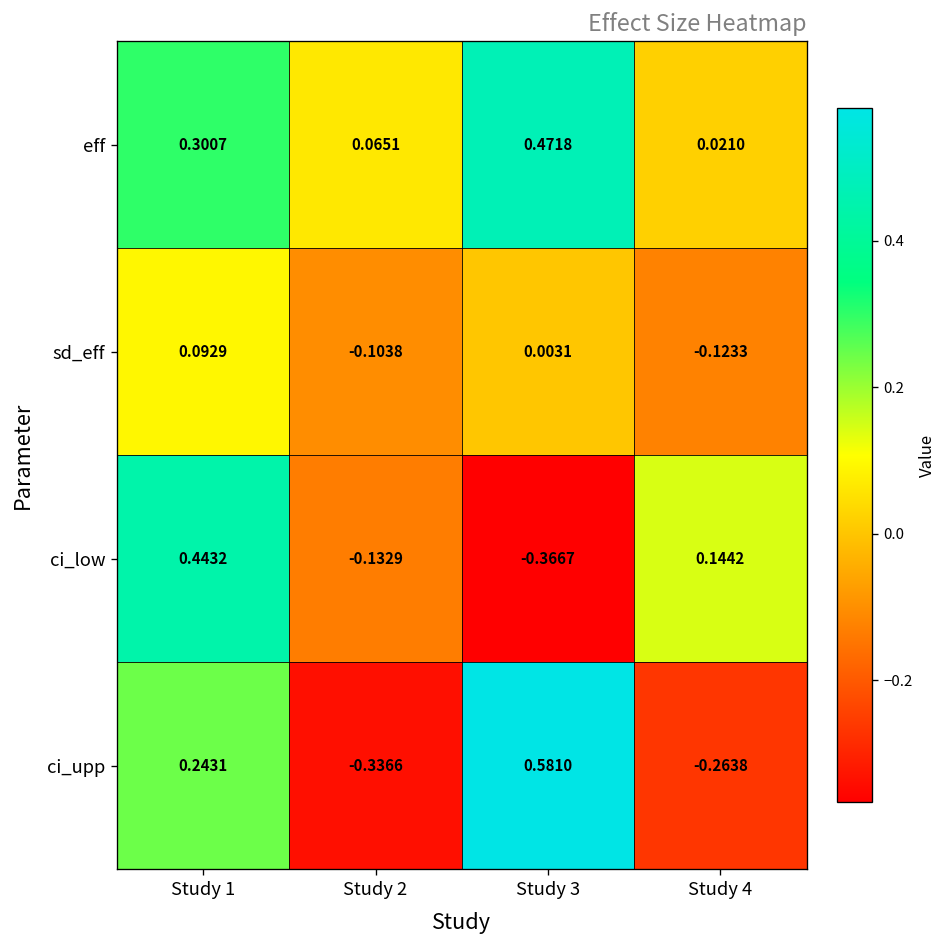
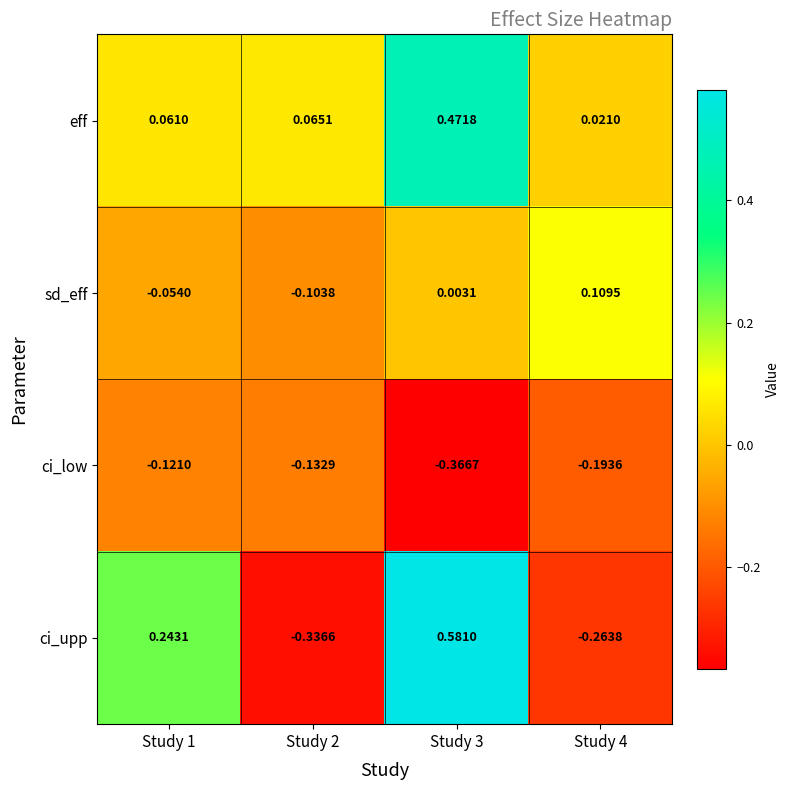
  {
    "eff": {
-     "Study 1": 0.3007,
+     "Study 1": 0.0610,
      "Study 2": 0.0651,
      "Study 3": 0.4718,
      "Study 4": 0.0210
    },
    "sd_eff": {
-     "Study 1": 0.0929,
+     "Study 1": -0.0540,
      "Study 2": -0.1038,
      "Study 3": 0.0031,
-     "Study 4": -0.1233
+     "Study 4": 0.1095
    },
    "ci_low": {
-     "Study 1": 0.4432,
+     "Study 1": -0.1210,
      "Study 2": -0.1329,
      "Study 3": -0.3667,
-     "Study 4": 0.1442
+     "Study 4": -0.1936
    },
    "ci_upp": {
      "Study 1": 0.2431,
      "Study 2": -0.3366,
      "Study 3": 0.5810,
      "Study 4": -0.2638
    }
  }
